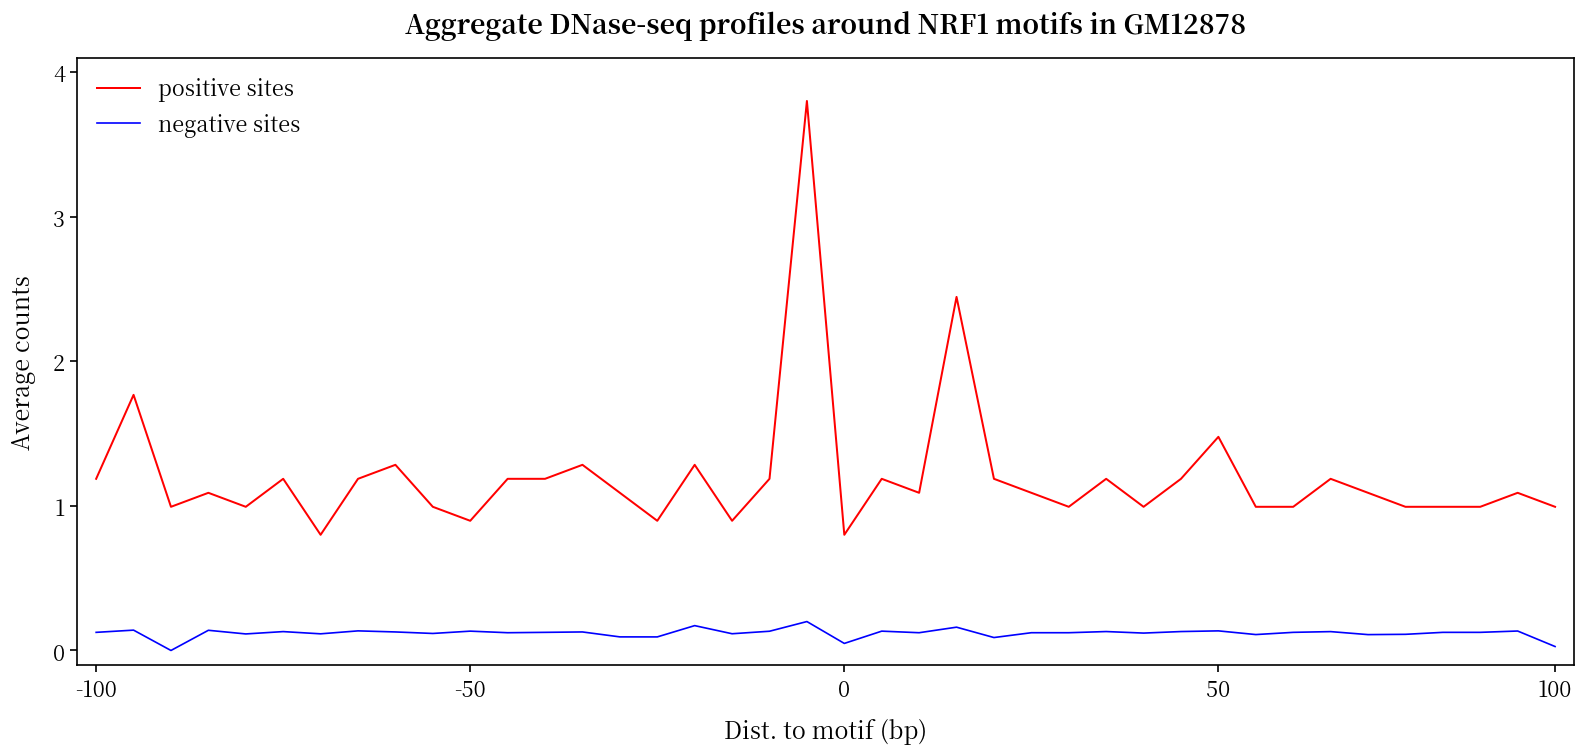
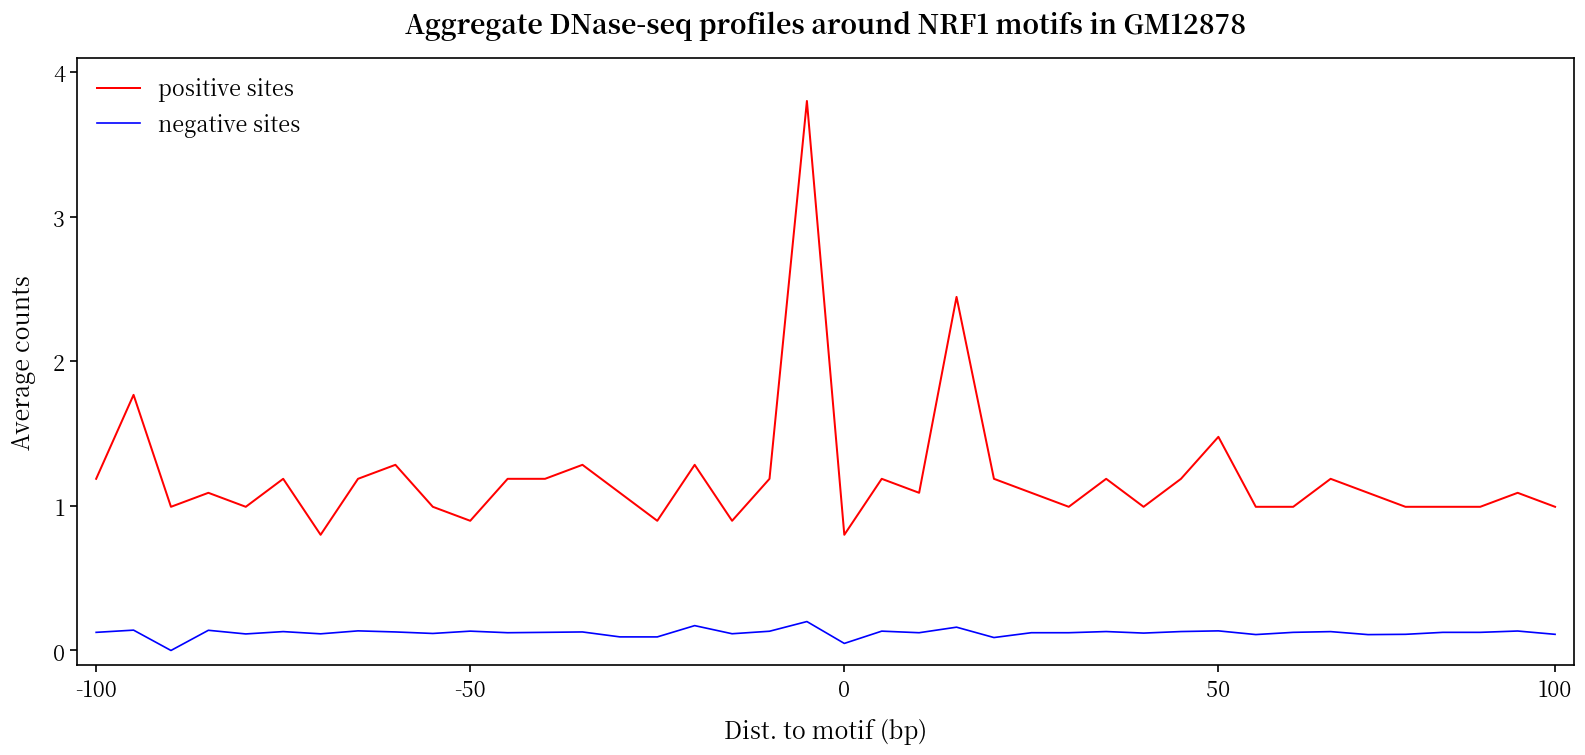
  {
    "positive sites": {
      "-100": 1.19,
      "-50": 0.90,
      "0": 0.80,
      "50": 1.48,
      "100": 0.99
    },
    "negative sites": {
      "-100": 0.13,
      "-50": 0.13,
      "0": 0.05,
      "50": 0.14,
-     "100": 0.03
+     "100": 0.11
    }
  }
